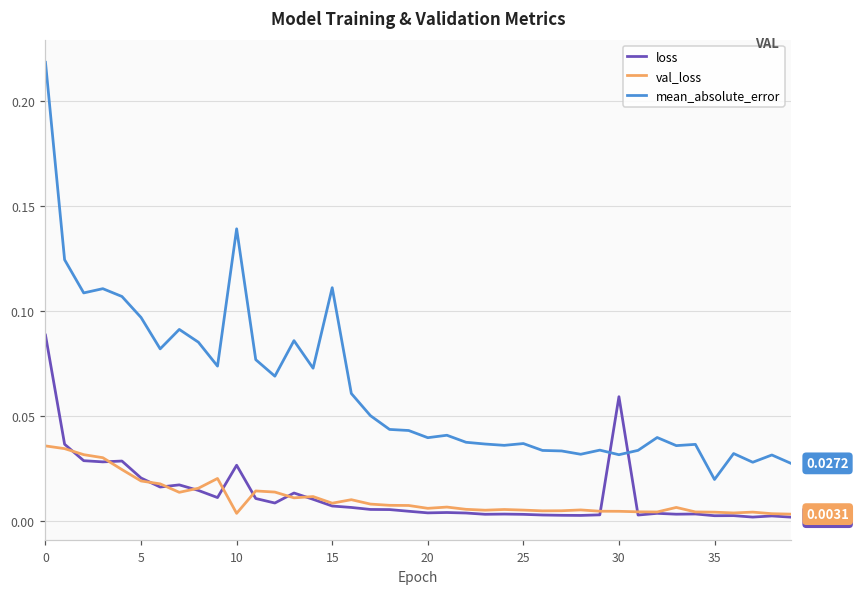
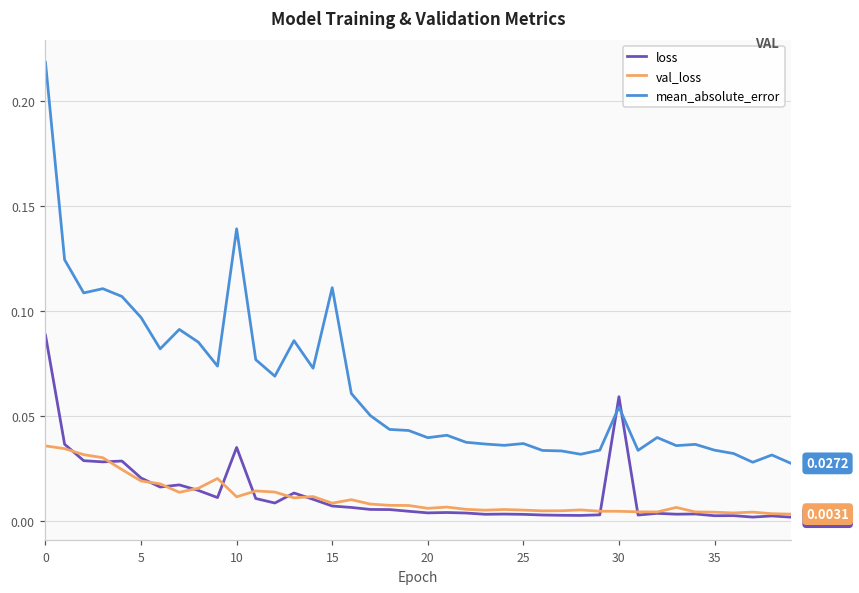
  {
    "loss": {
      "0": 0.088,
      "5": 0.020,
-     "10": 0.026,
+     "10": 0.035,
      "15": 0.007,
      "20": 0.004,
      "25": 0.003,
      "30": 0.059,
      "35": 0.002
    },
    "val_loss": {
      "0": 0.036,
      "5": 0.019,
-     "10": 0.003,
+     "10": 0.011,
      "15": 0.008,
      "20": 0.006,
      "25": 0.005,
      "30": 0.004,
      "35": 0.004
    },
    "mean_absolute_error": {
      "0": 0.218,
      "5": 0.097,
      "10": 0.139,
      "15": 0.111,
      "20": 0.039,
      "25": 0.037,
-     "30": 0.031,
-     "35": 0.020
+     "30": 0.054,
+     "35": 0.034
    }
  }
